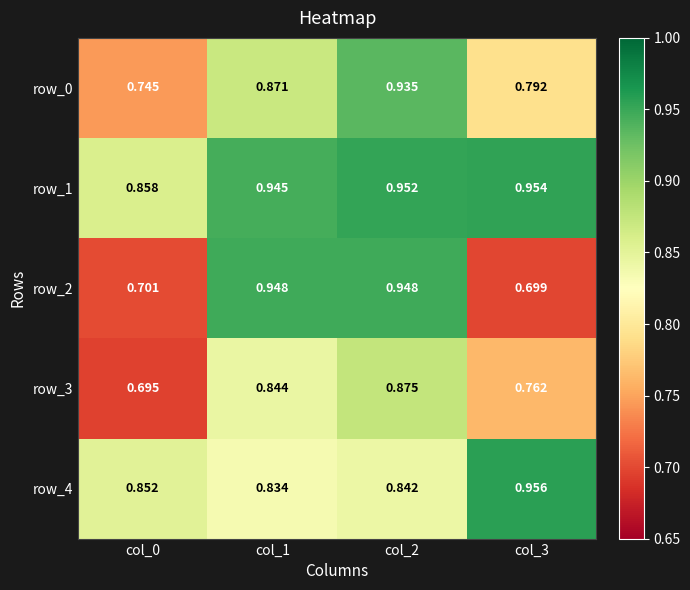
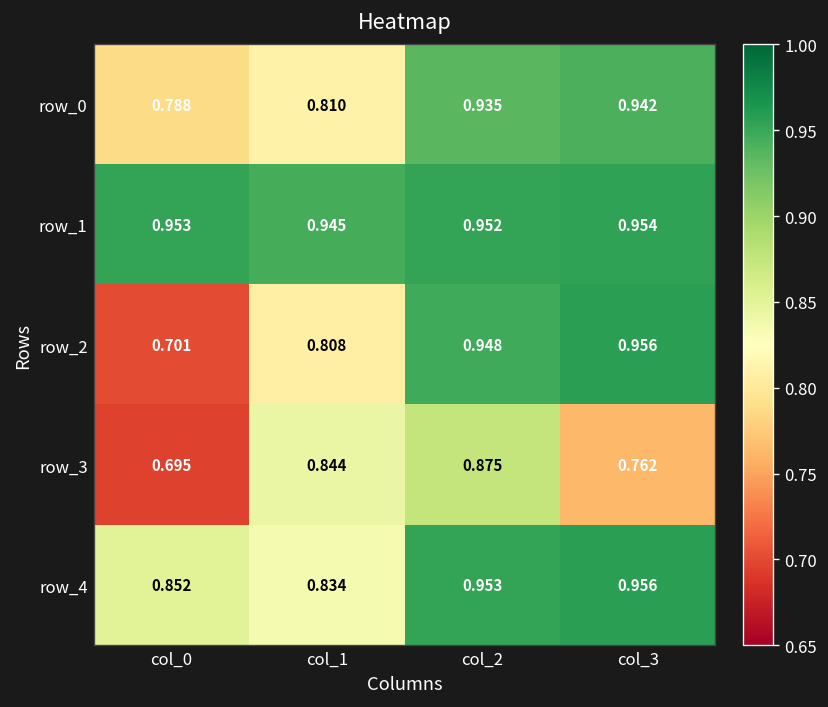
  {
    "row_0": {
-     "col_0": 0.745,
-     "col_1": 0.871,
+     "col_0": 0.788,
+     "col_1": 0.810,
      "col_2": 0.935,
-     "col_3": 0.792
+     "col_3": 0.942
    },
    "row_1": {
-     "col_0": 0.858,
+     "col_0": 0.953,
      "col_1": 0.945,
      "col_2": 0.952,
      "col_3": 0.954
    },
    "row_2": {
      "col_0": 0.701,
-     "col_1": 0.948,
+     "col_1": 0.808,
      "col_2": 0.948,
-     "col_3": 0.699
+     "col_3": 0.956
    },
    "row_3": {
      "col_0": 0.695,
      "col_1": 0.844,
      "col_2": 0.875,
      "col_3": 0.762
    },
    "row_4": {
      "col_0": 0.852,
      "col_1": 0.834,
-     "col_2": 0.842,
+     "col_2": 0.953,
      "col_3": 0.956
    }
  }
